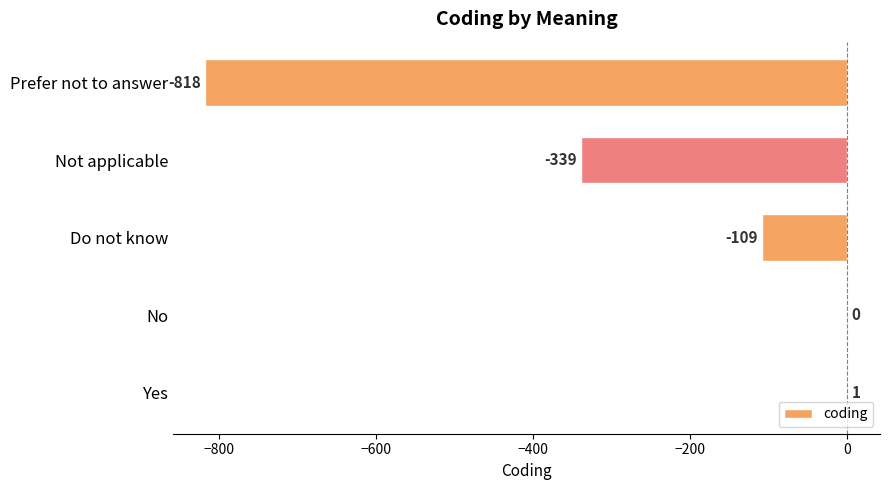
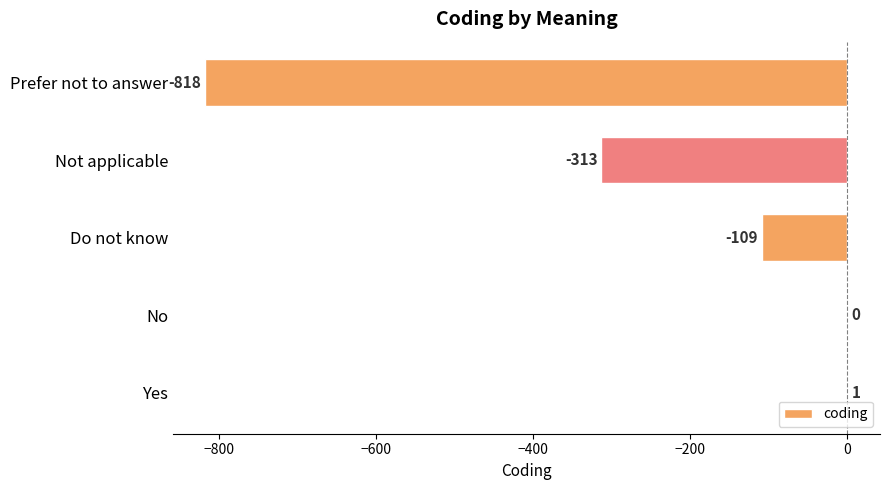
  {
    "Prefer not to answer": -818,
-   "Not applicable": -339,
+   "Not applicable": -313,
    "Do not know": -109,
    "No": 0,
    "Yes": 1
  }
